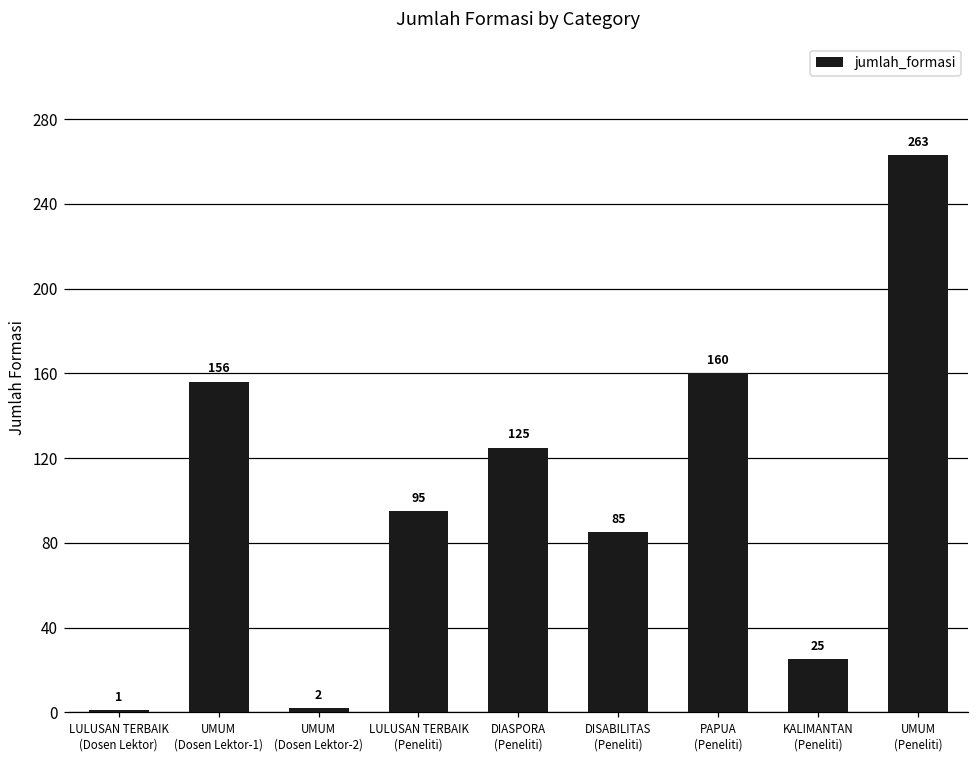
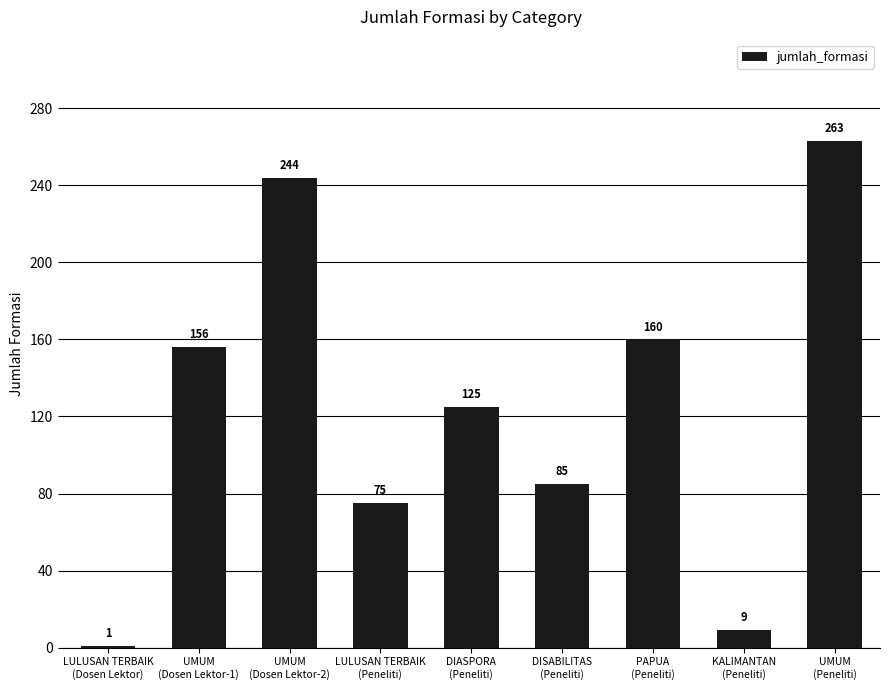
  {
    "LULUSAN TERBAIK (Dosen Lektor)": 1,
    "UMUM (Dosen Lektor-1)": 156,
-   "UMUM (Dosen Lektor-2)": 2,
-   "LULUSAN TERBAIK (Peneliti)": 95,
+   "UMUM (Dosen Lektor-2)": 244,
+   "LULUSAN TERBAIK (Peneliti)": 75,
    "DIASPORA (Peneliti)": 125,
    "DISABILITAS (Peneliti)": 85,
    "PAPUA (Peneliti)": 160,
-   "KALIMANTAN (Peneliti)": 25,
+   "KALIMANTAN (Peneliti)": 9,
    "UMUM (Peneliti)": 263
  }
